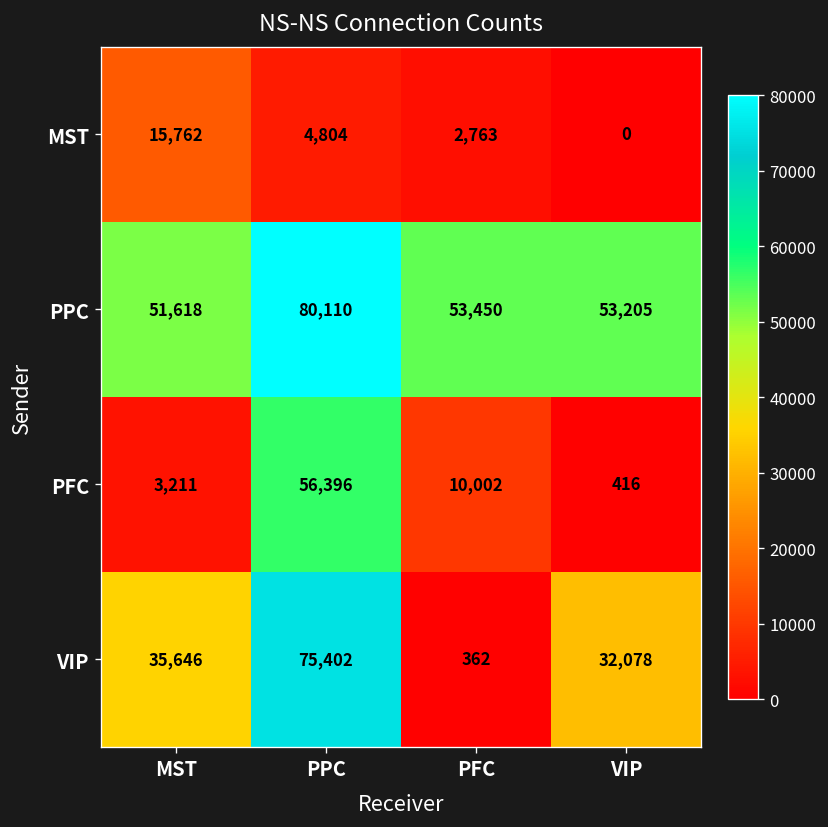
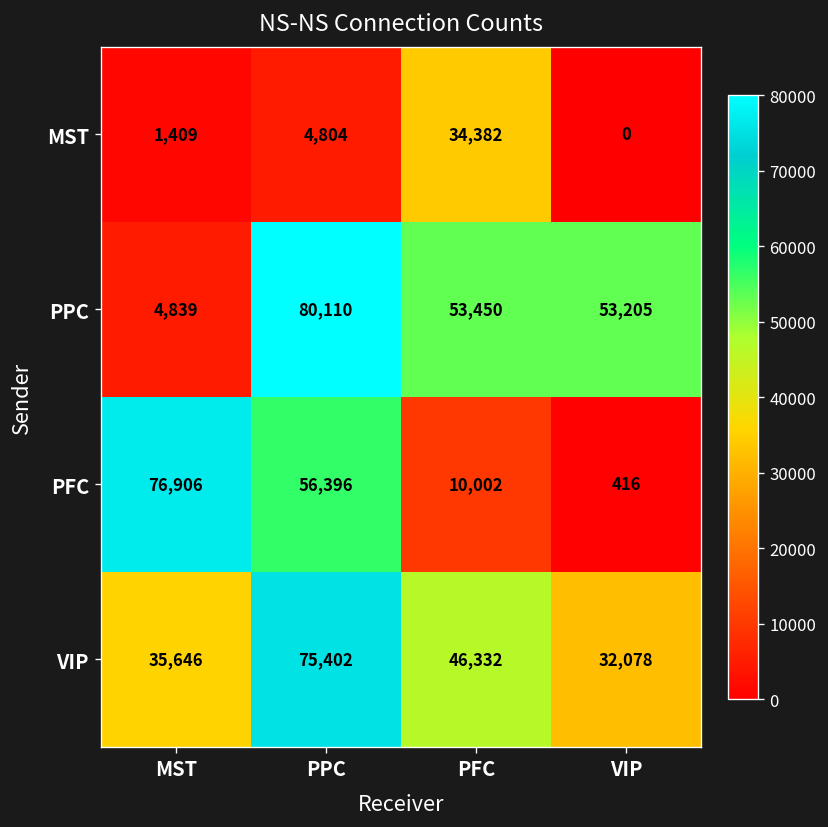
  {
    "MST": {
-     "MST": "15,762",
+     "MST": "1,409",
      "PPC": "4,804",
-     "PFC": "2,763",
+     "PFC": "34,382",
      "VIP": "0"
    },
    "PPC": {
-     "MST": "51,618",
+     "MST": "4,839",
      "PPC": "80,110",
      "PFC": "53,450",
      "VIP": "53,205"
    },
    "PFC": {
-     "MST": "3,211",
+     "MST": "76,906",
      "PPC": "56,396",
      "PFC": "10,002",
      "VIP": "416"
    },
    "VIP": {
      "MST": "35,646",
      "PPC": "75,402",
-     "PFC": "362",
+     "PFC": "46,332",
      "VIP": "32,078"
    }
  }
